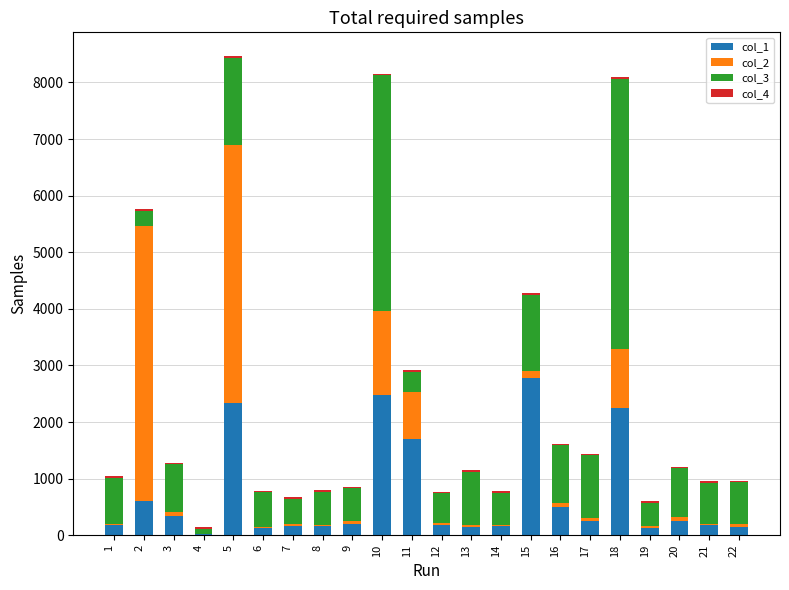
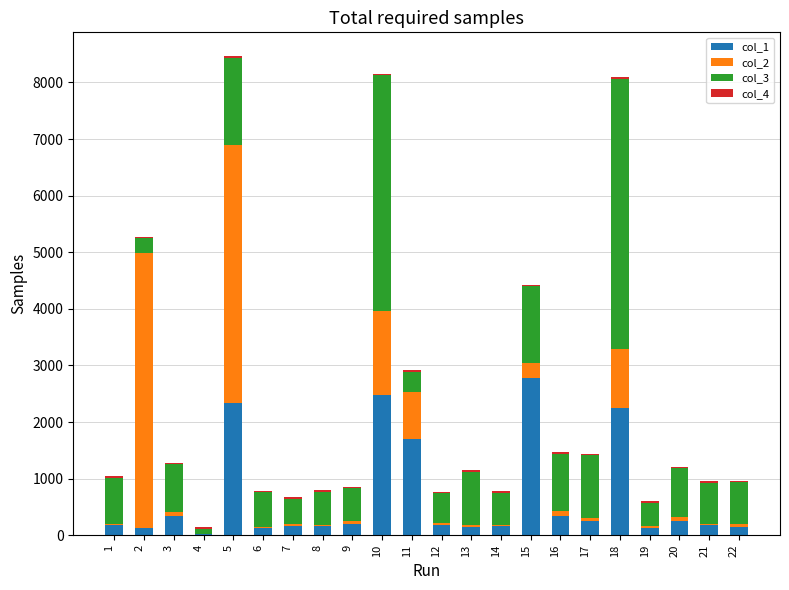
  {
    "col_1": {
      "1": 200,
-     "2": 600,
+     "2": 100,
      "3": 300,
      "5": 2300,
      "6": 100,
      "7": 200,
      "8": 200,
      "9": 200,
      "10": 2500,
      "11": 1700,
      "12": 200,
      "13": 200,
      "14": 200,
      "15": 2800,
-     "16": 500,
+     "16": 300,
      "17": 300,
      "18": 2200,
      "19": 100,
      "20": 300,
      "21": 200,
      "22": 200
    },
    "col_2": {
      "2": 4900,
      "3": 100,
      "5": 4600,
      "9": 0,
      "10": 1500,
      "11": 800,
-     "15": 100,
+     "15": 300,
      "16": 100,
      "17": 100,
      "18": 1100,
      "20": 100
    },
    "col_3": {
      "1": 800,
      "2": 300,
      "3": 800,
      "4": 100,
      "5": 1500,
      "6": 600,
      "7": 500,
      "8": 600,
      "9": 600,
      "10": 4200,
      "11": 400,
      "12": 500,
      "13": 900,
      "14": 600,
      "15": 1300,
      "16": 1000,
      "17": 1100,
      "18": 4800,
      "19": 400,
      "20": 900,
      "21": 700,
      "22": 700
    }
  }
